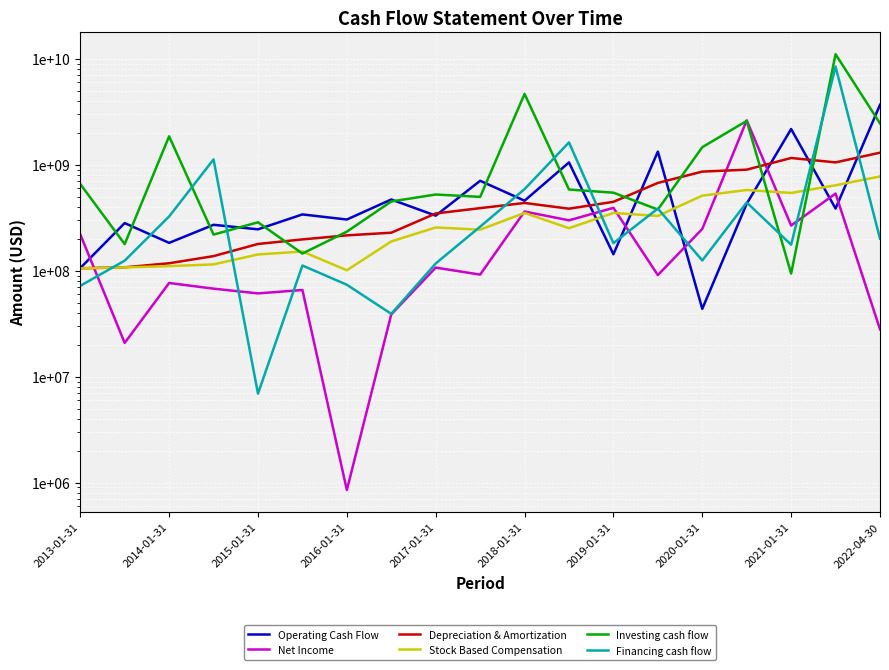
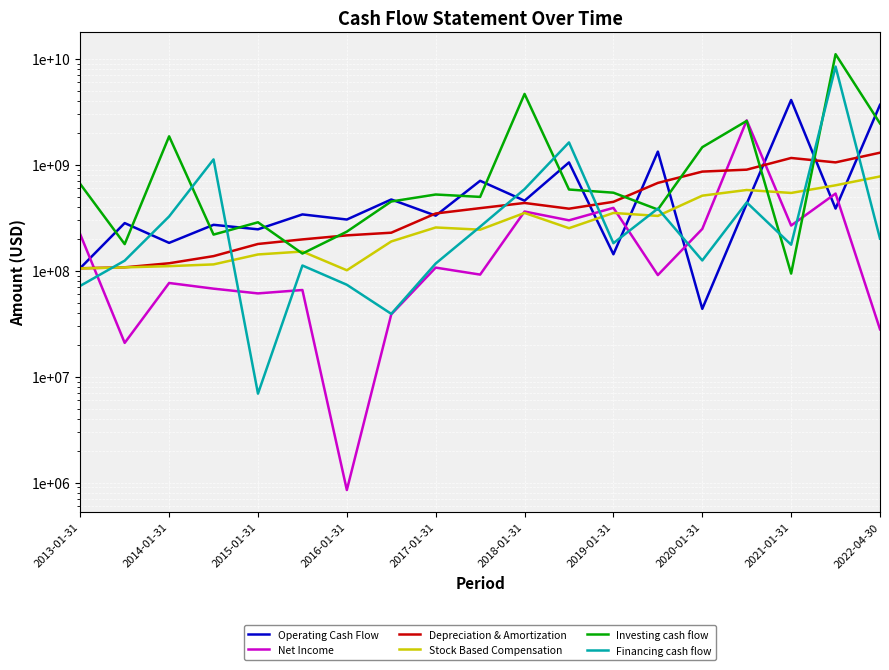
  {
    "Operating Cash Flow": {
      "2014-01-31": 180000000,
      "2015-01-31": 250000000,
      "2016-01-31": 300000000,
      "2019-01-31": 140000000,
      "2020-01-31": 44000000,
-     "2021-01-31": 2200000000,
+     "2021-01-31": 4100000000,
      "2022-04-30": 3700000000
    },
    "Net Income": {
      "2013-01-31": 220000000,
      "2014-01-31": 80000000,
      "2015-01-31": 60000000,
      "2016-01-31": 900000,
      "2017-01-31": 110000000,
      "2019-01-31": 390000000,
      "2020-01-31": 250000000,
      "2021-01-31": 270000000,
      "2022-04-30": 28000000
    },
    "Depreciation & Amortization": {
      "2014-01-31": 120000000,
      "2015-01-31": 180000000,
      "2016-01-31": 220000000,
      "2019-01-31": 450000000,
      "2020-01-31": 900000000,
      "2021-01-31": 1200000000,
      "2022-04-30": 1300000000
    },
    "Stock Based Compensation": {
      "2014-01-31": 110000000,
      "2015-01-31": 140000000,
      "2016-01-31": 100000000,
      "2017-01-31": 260000000,
      "2019-01-31": 350000000,
      "2020-01-31": 500000000,
      "2021-01-31": 500000000,
      "2022-04-30": 800000000
    },
    "Investing cash flow": {
      "2013-01-31": 700000000,
      "2014-01-31": 1900000000,
      "2015-01-31": 290000000,
      "2016-01-31": 230000000,
      "2017-01-31": 500000000,
      "2018-01-31": 5000000000,
      "2019-01-31": 500000000,
      "2020-01-31": 1500000000,
      "2021-01-31": 90000000,
      "2022-04-30": 2500000000
    },
    "Financing cash flow": {
      "2013-01-31": 70000000,
      "2014-01-31": 330000000,
      "2015-01-31": 7000000,
      "2016-01-31": 70000000,
      "2017-01-31": 120000000,
      "2018-01-31": 600000000,
      "2019-01-31": 180000000,
      "2020-01-31": 130000000,
      "2021-01-31": 180000000,
      "2022-04-30": 200000000
    }
  }
